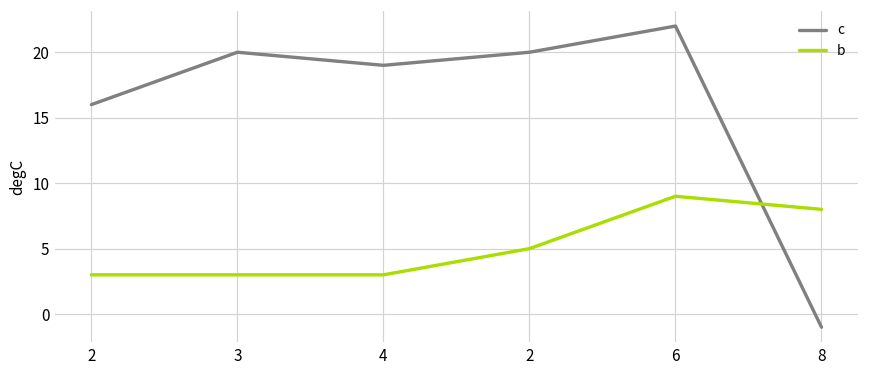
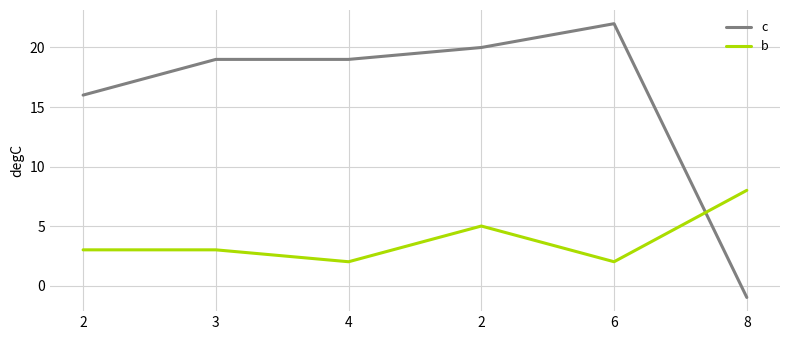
  {
    "c": {
-     "3": 20,
+     "3": 19,
      "4": 19,
      "6": 22,
      "8": -1
    },
    "b": {
      "3": 3,
-     "4": 3,
-     "6": 9,
+     "4": 2,
+     "6": 2,
      "8": 8
    }
  }
